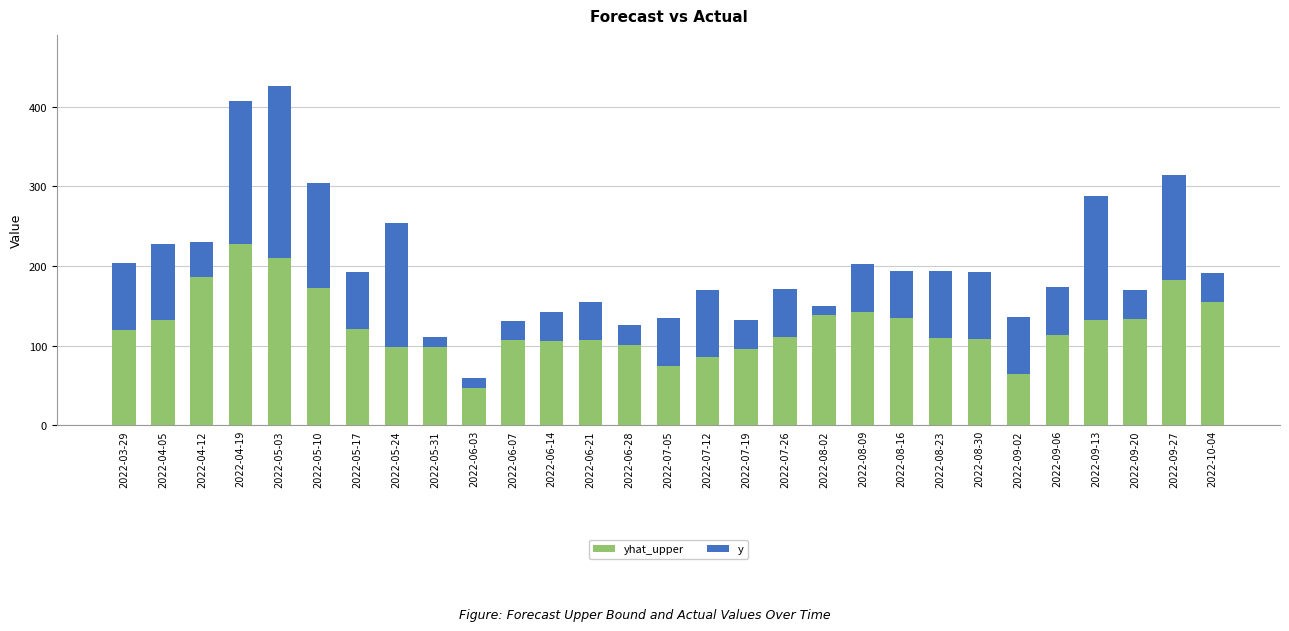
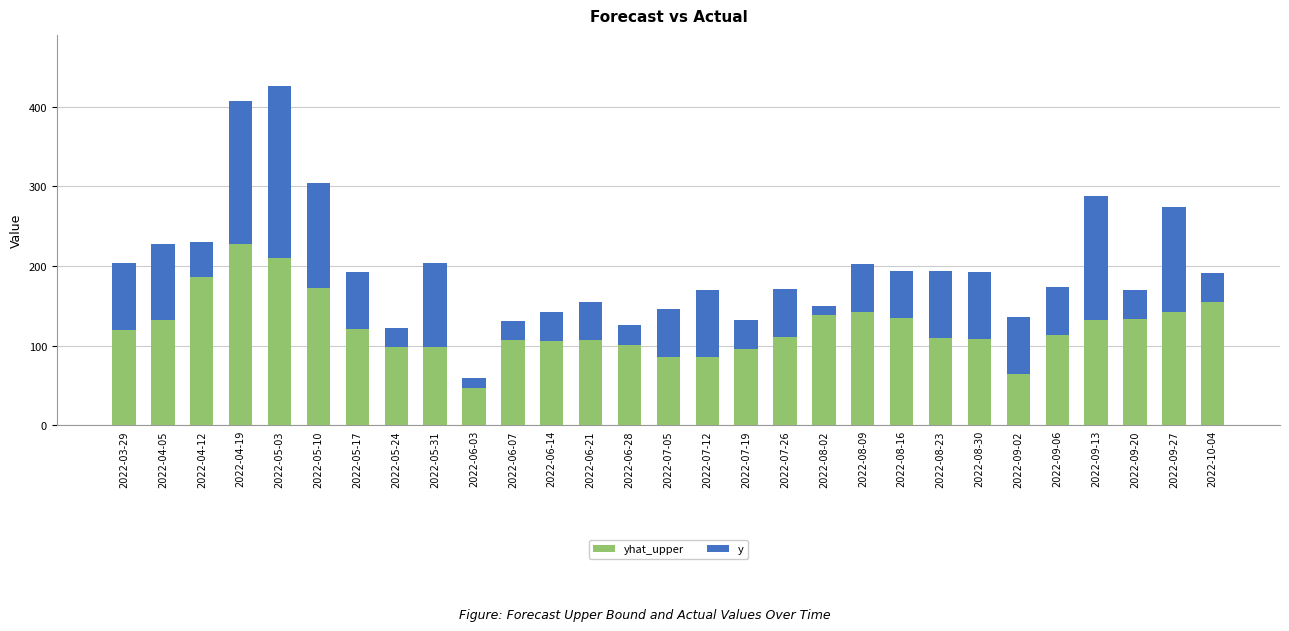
  {
    "yhat_upper": {
      "2022-03-29": 120,
      "2022-04-05": 130,
      "2022-04-12": 190,
      "2022-04-19": 230,
      "2022-05-03": 210,
      "2022-05-10": 170,
      "2022-05-17": 120,
      "2022-05-24": 100,
      "2022-05-31": 100,
      "2022-06-03": 50,
      "2022-06-07": 110,
      "2022-06-14": 110,
      "2022-06-21": 110,
      "2022-06-28": 100,
-     "2022-07-05": 70,
+     "2022-07-05": 90,
      "2022-07-12": 90,
      "2022-07-19": 100,
      "2022-07-26": 110,
      "2022-08-02": 140,
      "2022-08-09": 140,
      "2022-08-16": 130,
      "2022-08-23": 110,
      "2022-08-30": 110,
      "2022-09-02": 60,
      "2022-09-06": 110,
      "2022-09-13": 130,
      "2022-09-20": 130,
-     "2022-09-27": 180,
+     "2022-09-27": 140,
      "2022-10-04": 160
    },
    "y": {
      "2022-03-29": 80,
      "2022-04-05": 100,
      "2022-04-12": 40,
      "2022-04-19": 180,
      "2022-05-03": 220,
      "2022-05-10": 130,
      "2022-05-17": 70,
-     "2022-05-24": 160,
-     "2022-05-31": 10,
+     "2022-05-24": 20,
+     "2022-05-31": 110,
      "2022-06-03": 10,
      "2022-06-07": 20,
      "2022-06-14": 40,
      "2022-06-21": 50,
      "2022-06-28": 20,
      "2022-07-05": 60,
      "2022-07-12": 80,
      "2022-07-19": 40,
      "2022-07-26": 60,
      "2022-08-02": 10,
      "2022-08-09": 60,
      "2022-08-16": 60,
      "2022-08-23": 80,
      "2022-08-30": 80,
      "2022-09-02": 70,
      "2022-09-06": 60,
      "2022-09-13": 160,
      "2022-09-20": 40,
      "2022-09-27": 130,
      "2022-10-04": 40
    }
  }
